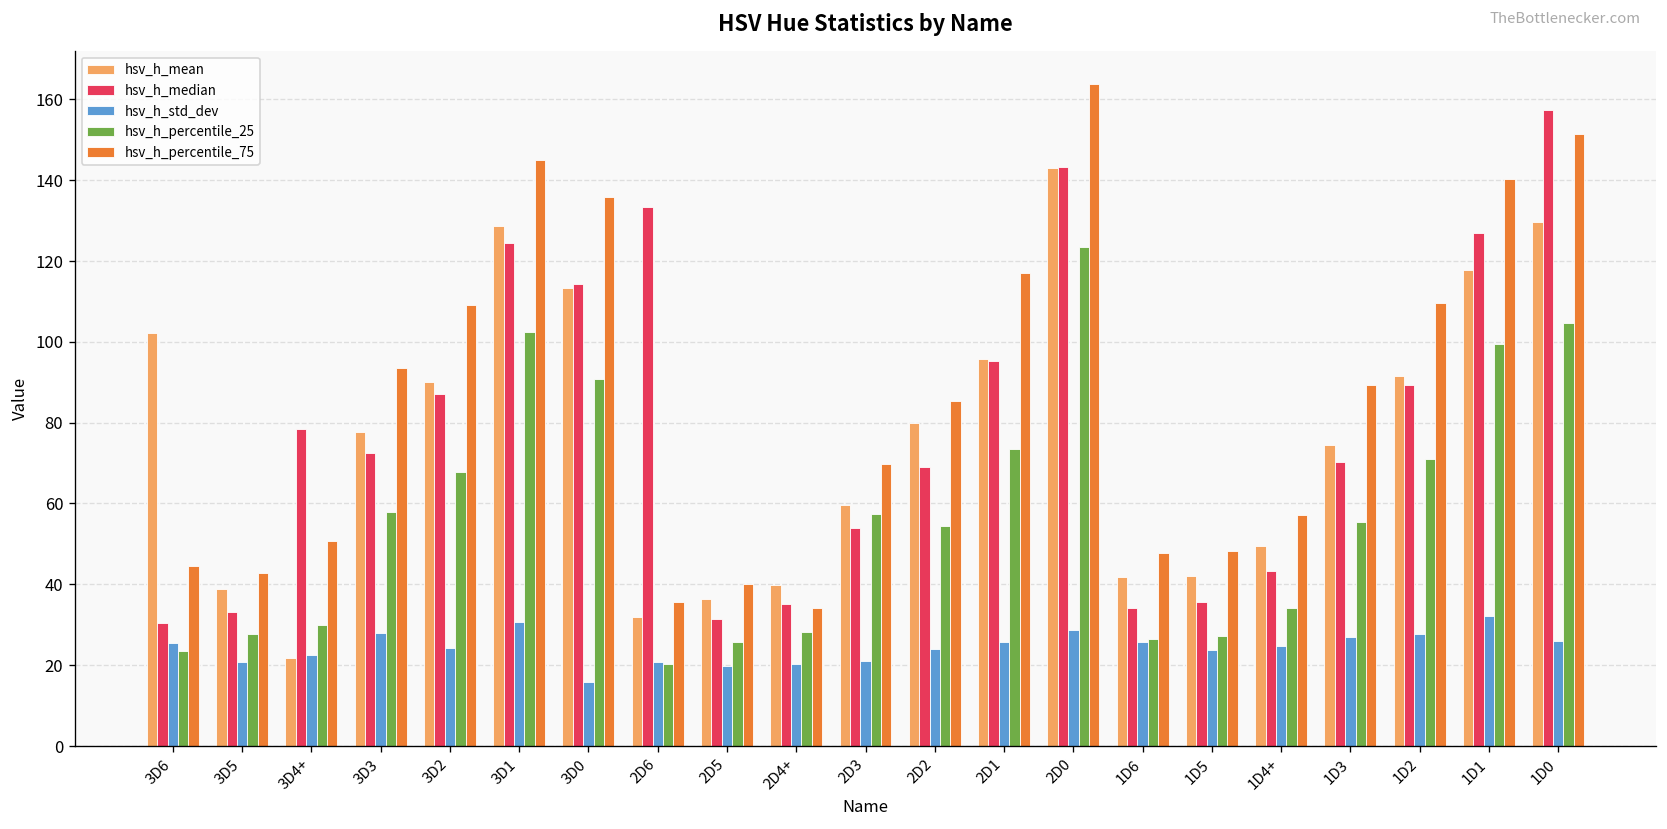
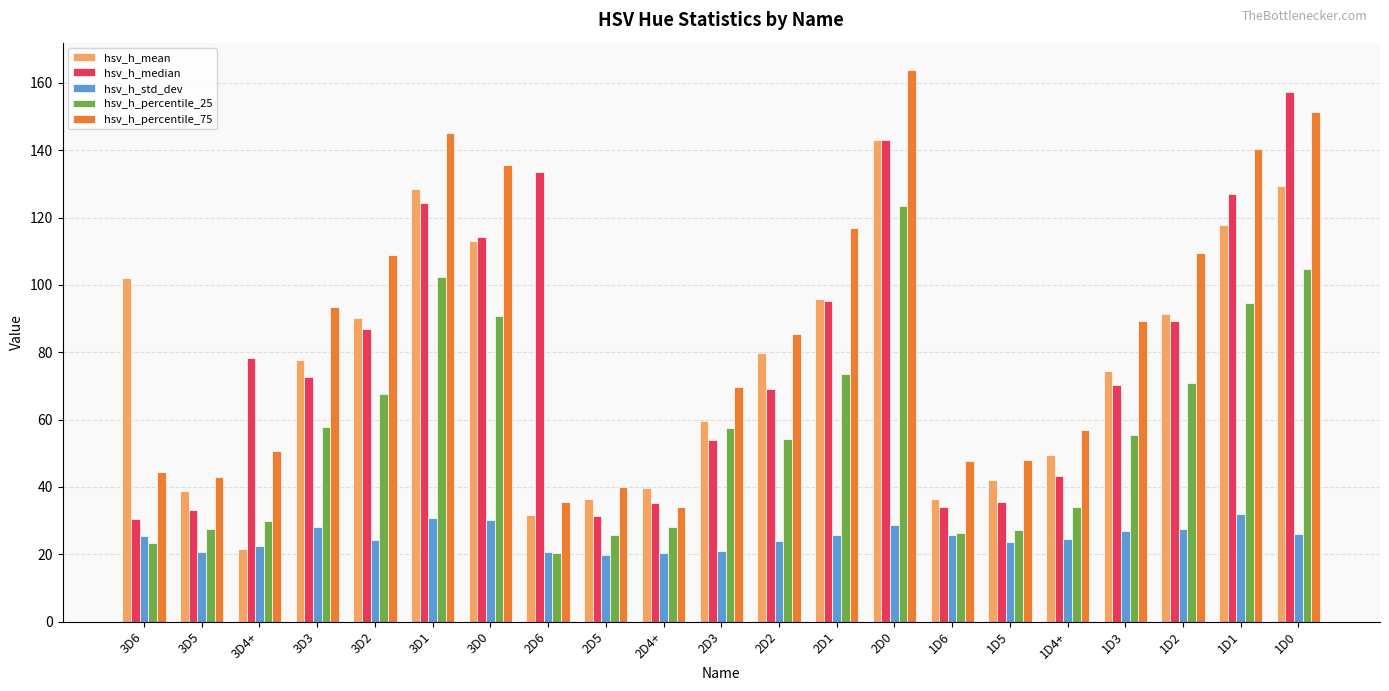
  {
    "hsv_h_mean": {
      "3D6": 102,
      "3D5": 39,
      "3D4+": 22,
      "3D3": 78,
      "3D2": 90,
      "3D1": 129,
      "3D0": 113,
      "2D6": 32,
      "2D5": 36,
      "2D4+": 40,
      "2D3": 59,
      "2D2": 80,
      "2D1": 96,
      "2D0": 143,
-     "1D6": 42,
+     "1D6": 36,
      "1D5": 42,
      "1D4+": 49,
      "1D3": 74,
      "1D2": 92,
      "1D1": 118,
      "1D0": 130
    },
    "hsv_h_median": {
      "3D6": 30,
      "3D5": 33,
      "3D4+": 78,
      "3D3": 73,
      "3D2": 87,
      "3D1": 124,
      "3D0": 114,
      "2D6": 133,
      "2D5": 31,
      "2D4+": 35,
      "2D3": 54,
      "2D2": 69,
      "2D1": 95,
      "2D0": 143,
      "1D6": 34,
      "1D5": 36,
      "1D4+": 43,
      "1D3": 70,
      "1D2": 89,
      "1D1": 127,
      "1D0": 157
    },
    "hsv_h_std_dev": {
      "3D6": 25,
      "3D5": 21,
      "3D4+": 23,
      "3D3": 28,
      "3D2": 24,
      "3D1": 31,
-     "3D0": 16,
+     "3D0": 30,
      "2D6": 21,
      "2D5": 20,
      "2D4+": 20,
      "2D3": 21,
      "2D2": 24,
      "2D1": 26,
      "2D0": 29,
      "1D6": 26,
      "1D5": 24,
      "1D4+": 25,
      "1D3": 27,
      "1D2": 28,
      "1D1": 32,
      "1D0": 26
    },
    "hsv_h_percentile_25": {
      "3D6": 23,
      "3D5": 28,
      "3D4+": 30,
      "3D3": 58,
      "3D2": 68,
      "3D1": 102,
      "3D0": 91,
      "2D6": 20,
      "2D5": 26,
      "2D4+": 28,
      "2D3": 57,
      "2D2": 54,
      "2D1": 73,
      "2D0": 123,
      "1D6": 26,
      "1D5": 27,
      "1D4+": 34,
      "1D3": 56,
      "1D2": 71,
-     "1D1": 99,
+     "1D1": 95,
      "1D0": 105
    },
    "hsv_h_percentile_75": {
      "3D6": 44,
      "3D5": 43,
      "3D4+": 51,
      "3D3": 93,
      "3D2": 109,
      "3D1": 145,
      "3D0": 136,
      "2D6": 36,
      "2D5": 40,
      "2D4+": 34,
      "2D3": 70,
      "2D2": 85,
      "2D1": 117,
      "2D0": 164,
      "1D6": 48,
      "1D5": 48,
      "1D4+": 57,
      "1D3": 89,
      "1D2": 110,
      "1D1": 140,
      "1D0": 151
    }
  }
